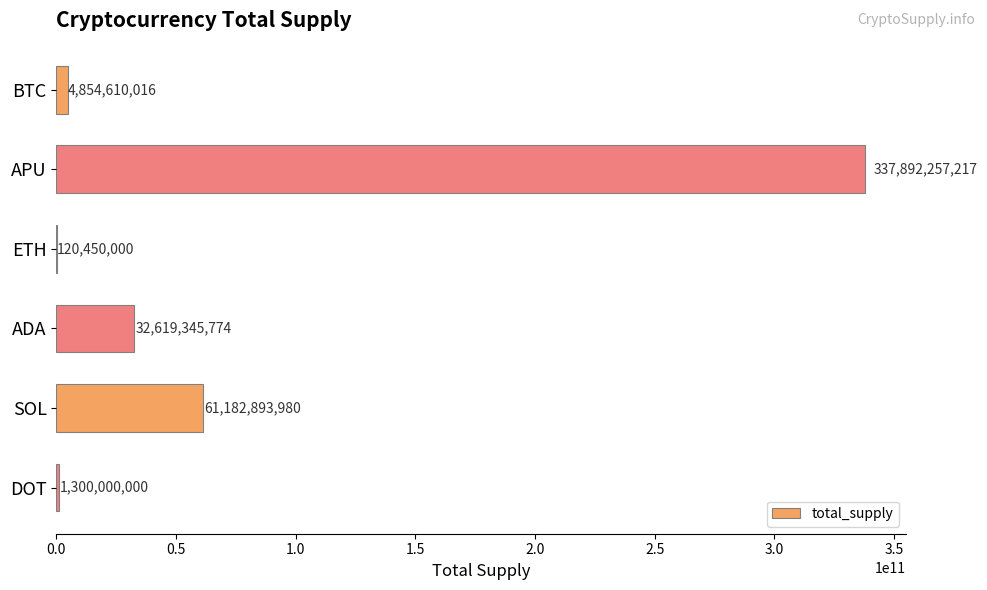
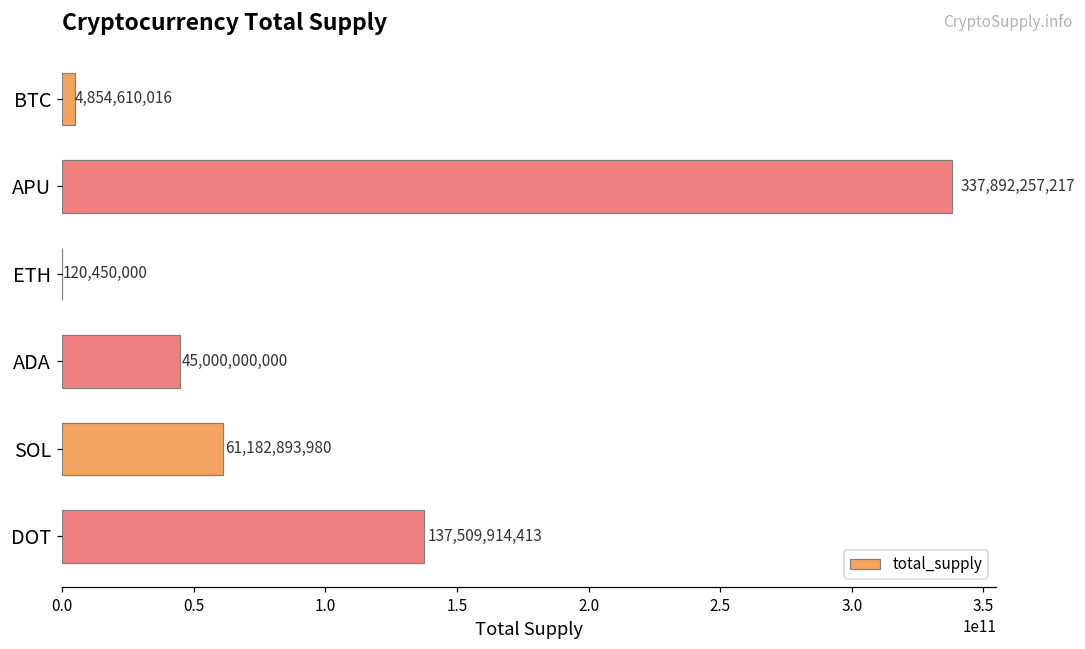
  {
    "BTC": "4,854,610,016",
    "APU": "337,892,257,217",
    "ETH": "120,450,000",
-   "ADA": "32,619,345,774",
+   "ADA": "45,000,000,000",
    "SOL": "61,182,893,980",
-   "DOT": "1,300,000,000"
+   "DOT": "137,509,914,413"
  }
